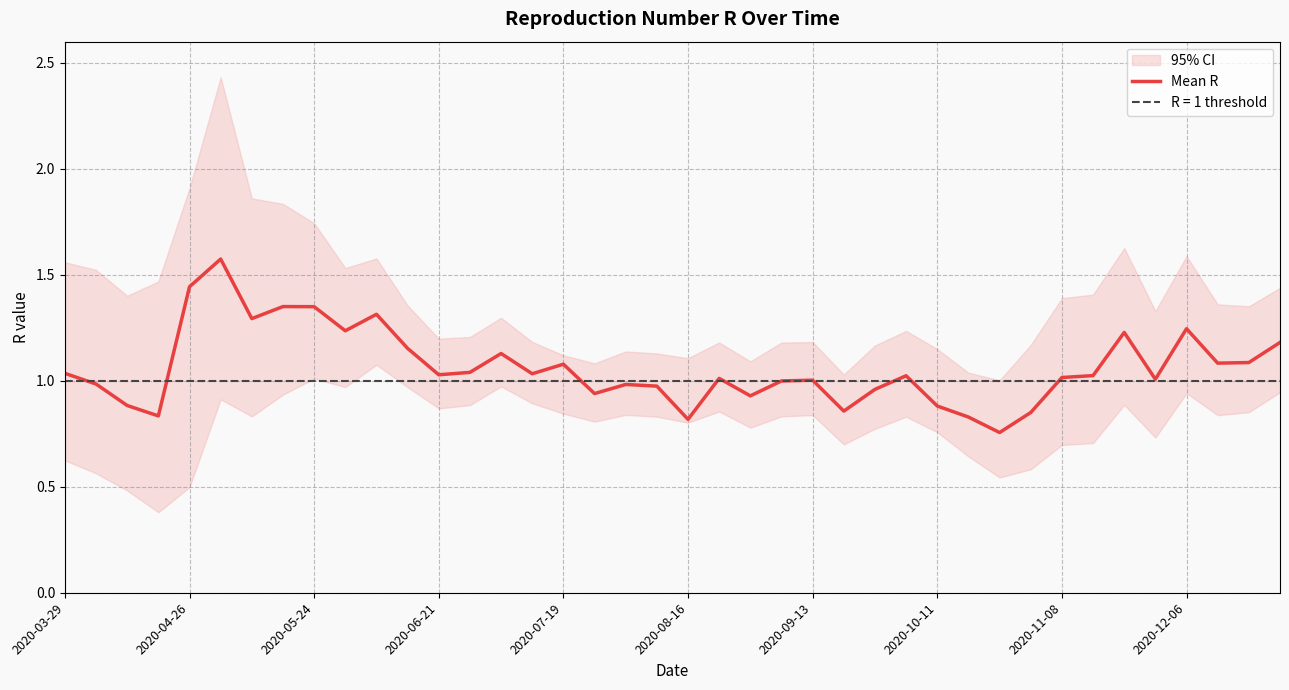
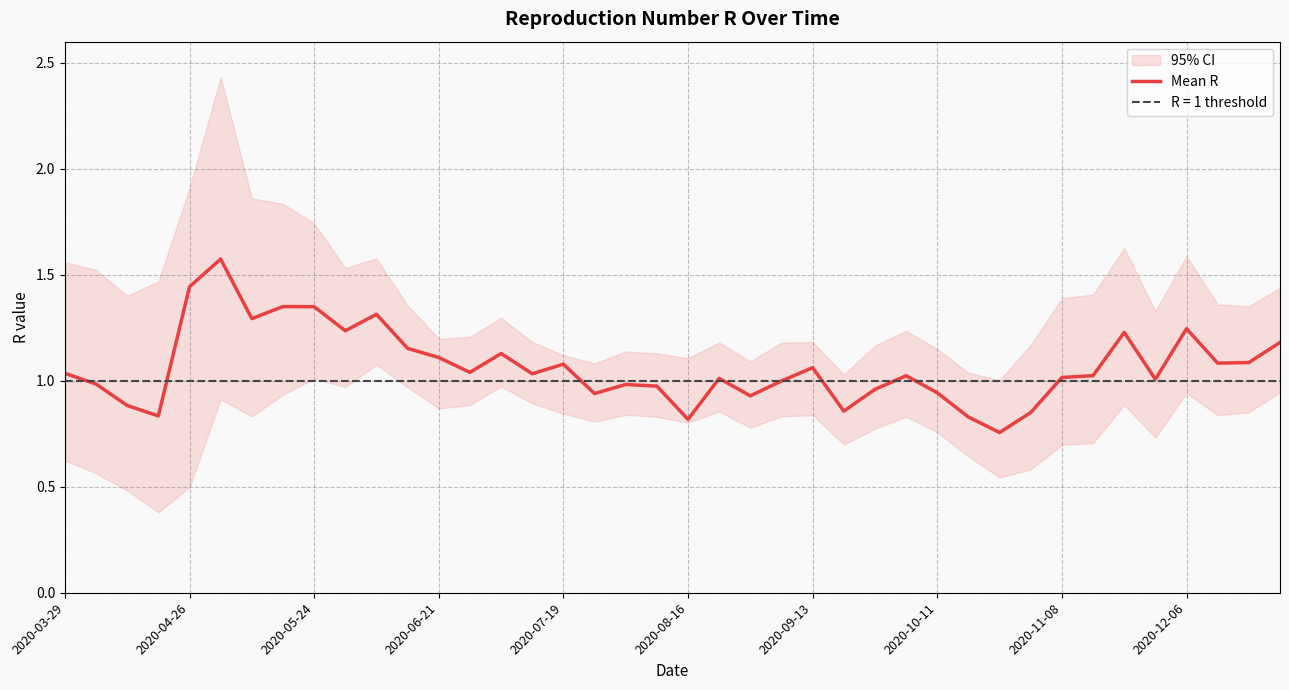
  {
    "Mean R": {
      "2020-03-29": 1.04,
      "2020-04-26": 1.44,
      "2020-05-24": 1.35,
-     "2020-06-21": 1.03,
+     "2020-06-21": 1.11,
      "2020-07-19": 1.08,
      "2020-08-16": 0.82,
-     "2020-09-13": 1.00,
-     "2020-10-11": 0.88,
+     "2020-09-13": 1.06,
+     "2020-10-11": 0.94,
      "2020-11-08": 1.02,
      "2020-12-06": 1.25
    }
  }
